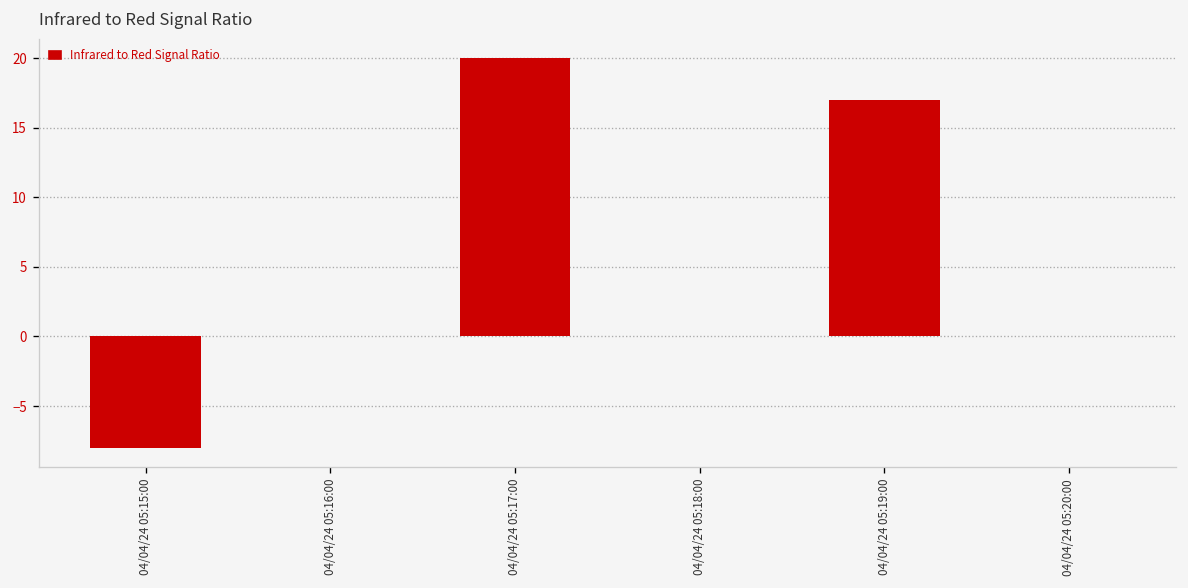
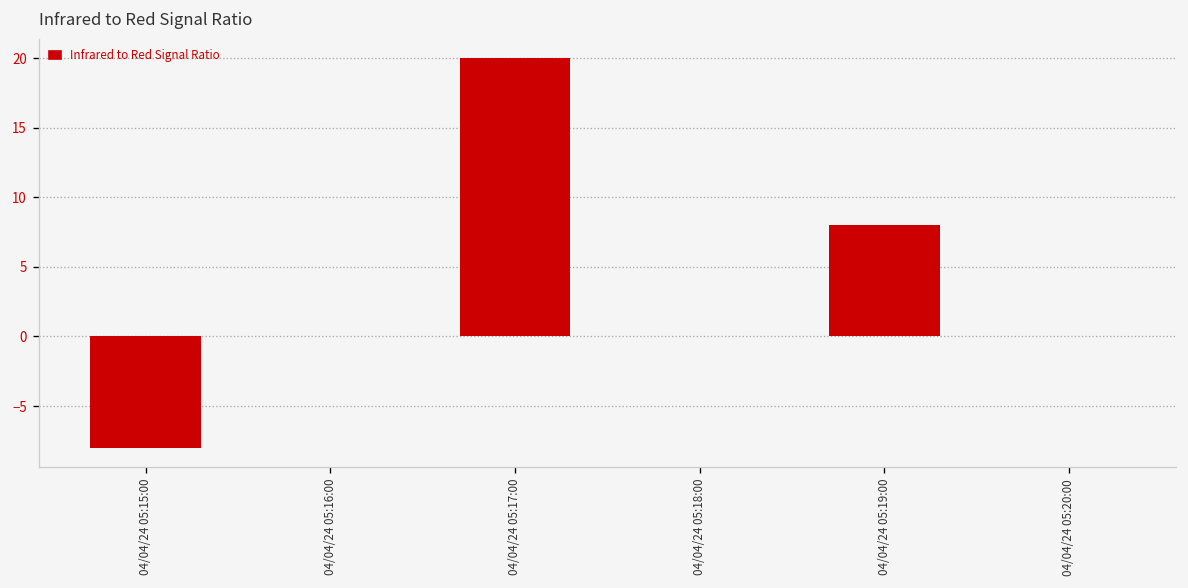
  {
    "04/04/24 05:15:00": -8,
    "04/04/24 05:16:00": 0,
    "04/04/24 05:17:00": 20,
    "04/04/24 05:18:00": 0,
-   "04/04/24 05:19:00": 17,
+   "04/04/24 05:19:00": 8,
    "04/04/24 05:20:00": 0
  }
